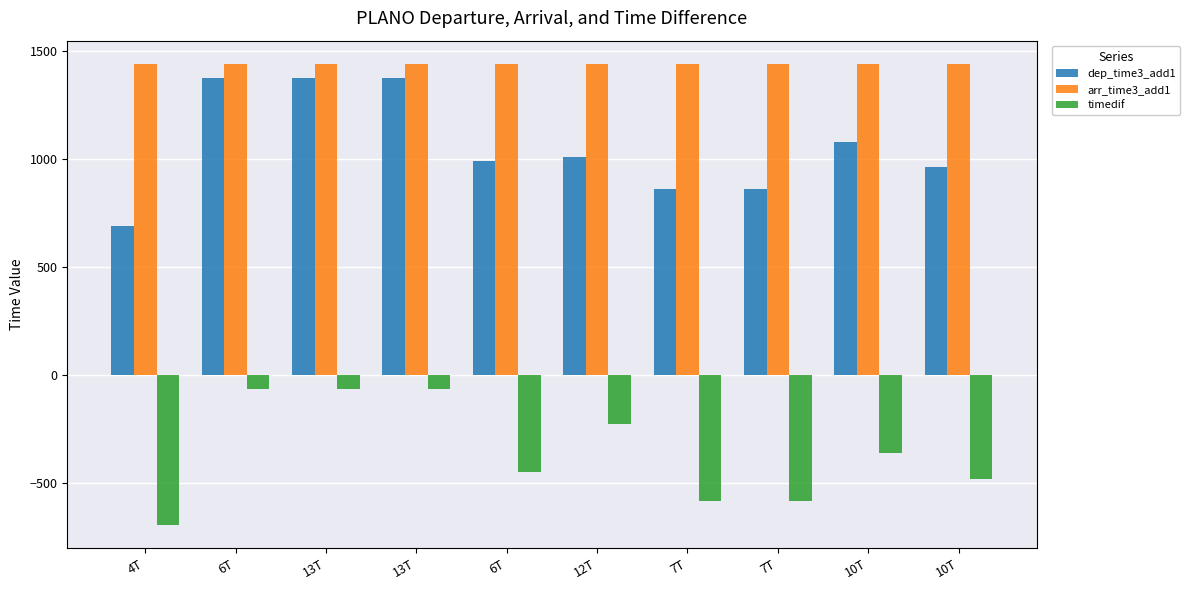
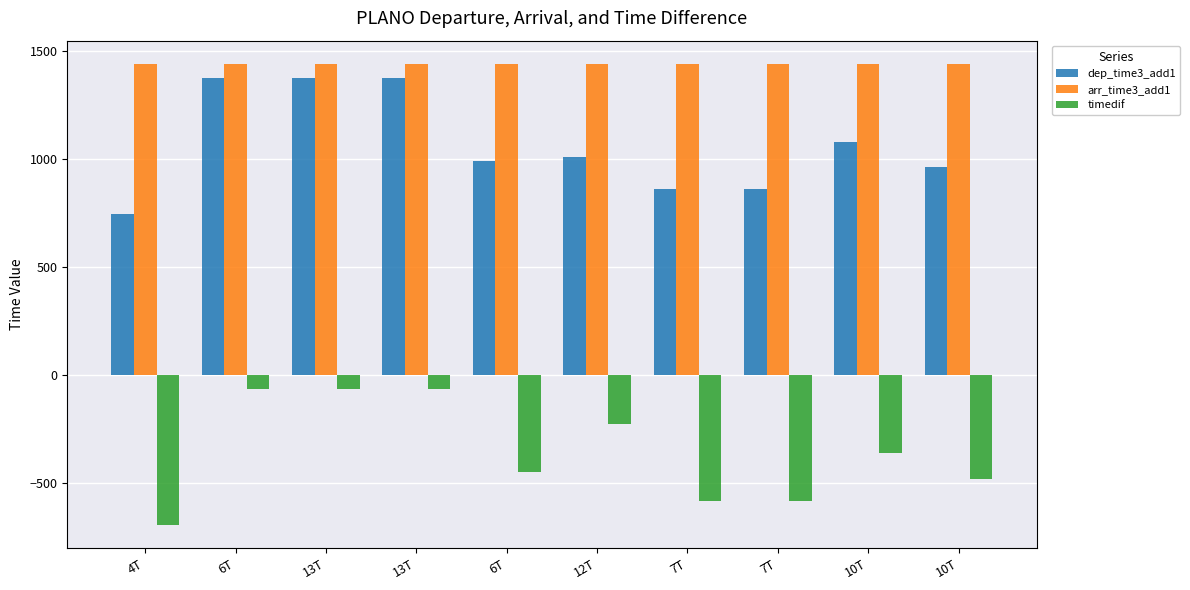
  {
    "dep_time3_add1": {
-     "4T": 690,
+     "4T": 750,
      "12T": 1010
    },
    "arr_time3_add1": {
      "4T": 1440,
      "12T": 1440
    },
    "timedif": {
      "4T": -690,
      "12T": -220
    }
  }
